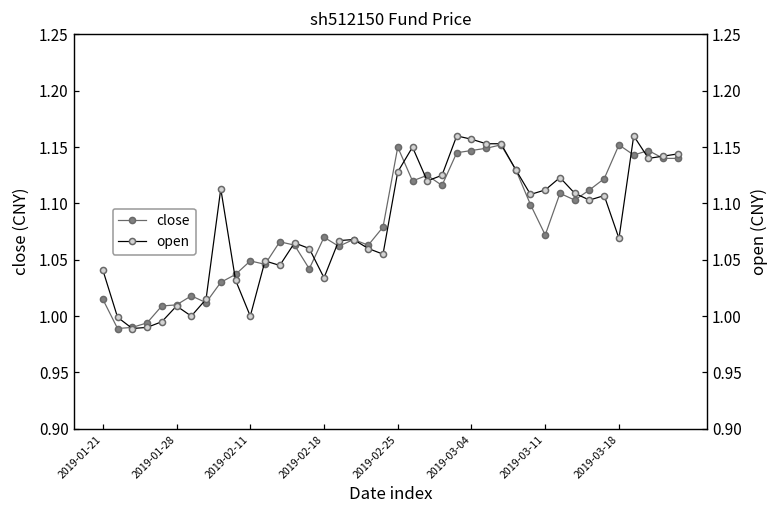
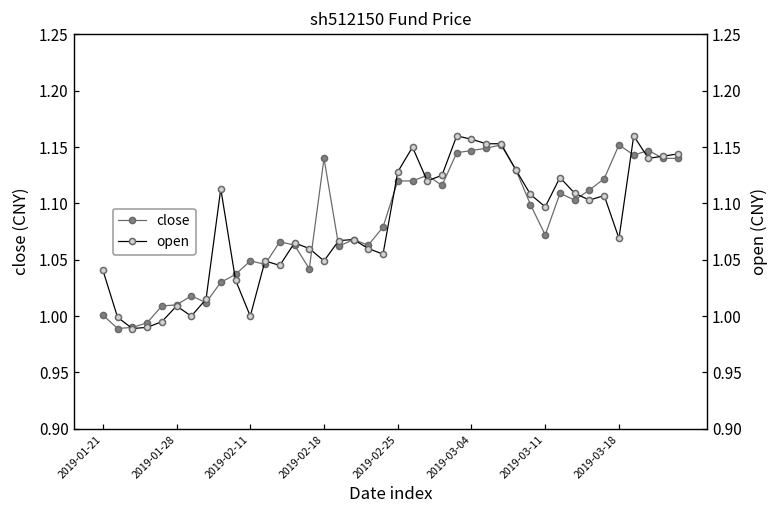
  {
    "close": {
-     "2019-01-21": 1.015,
+     "2019-01-21": 1.001,
      "2019-01-28": 1.010,
      "2019-02-11": 1.049,
-     "2019-02-18": 1.07,
-     "2019-02-25": 1.15,
+     "2019-02-18": 1.14,
+     "2019-02-25": 1.12,
      "2019-03-04": 1.147,
      "2019-03-11": 1.072,
      "2019-03-18": 1.152
    },
    "open": {
      "2019-01-21": 1.041,
      "2019-01-28": 1.009,
      "2019-02-11": 1.000,
-     "2019-02-18": 1.034,
+     "2019-02-18": 1.049,
      "2019-02-25": 1.128,
      "2019-03-04": 1.157,
-     "2019-03-11": 1.112,
+     "2019-03-11": 1.097,
      "2019-03-18": 1.069
    }
  }
